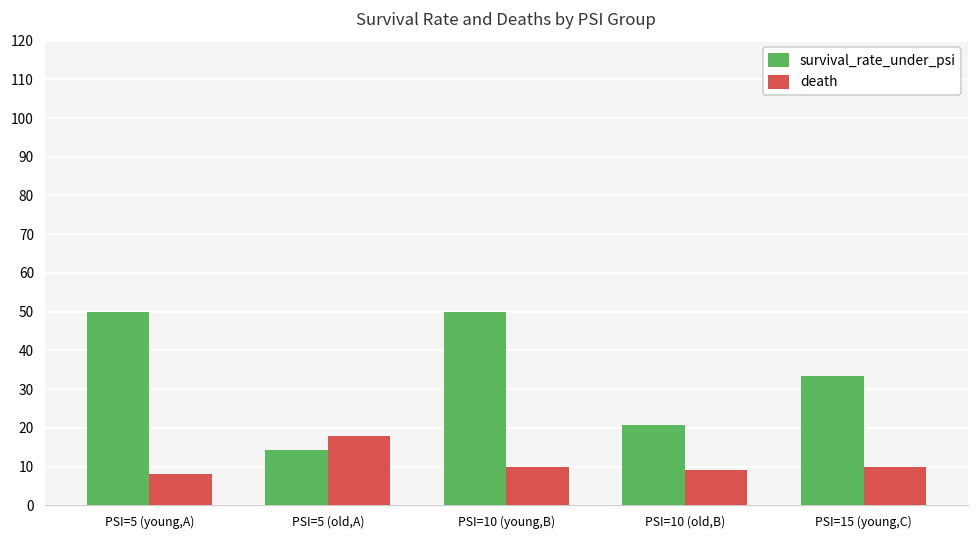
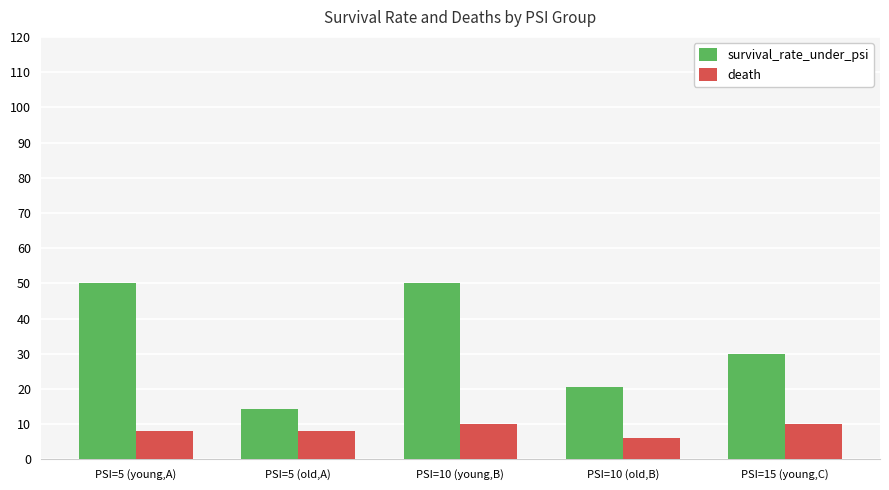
  {
    "survival_rate_under_psi": {
      "PSI=5 (young,A)": 50,
      "PSI=5 (old,A)": 14,
      "PSI=10 (young,B)": 50,
      "PSI=10 (old,B)": 21,
-     "PSI=15 (young,C)": 33
+     "PSI=15 (young,C)": 30
    },
    "death": {
      "PSI=5 (young,A)": 8,
-     "PSI=5 (old,A)": 18,
+     "PSI=5 (old,A)": 8,
      "PSI=10 (young,B)": 10,
-     "PSI=10 (old,B)": 9,
+     "PSI=10 (old,B)": 6,
      "PSI=15 (young,C)": 10
    }
  }
